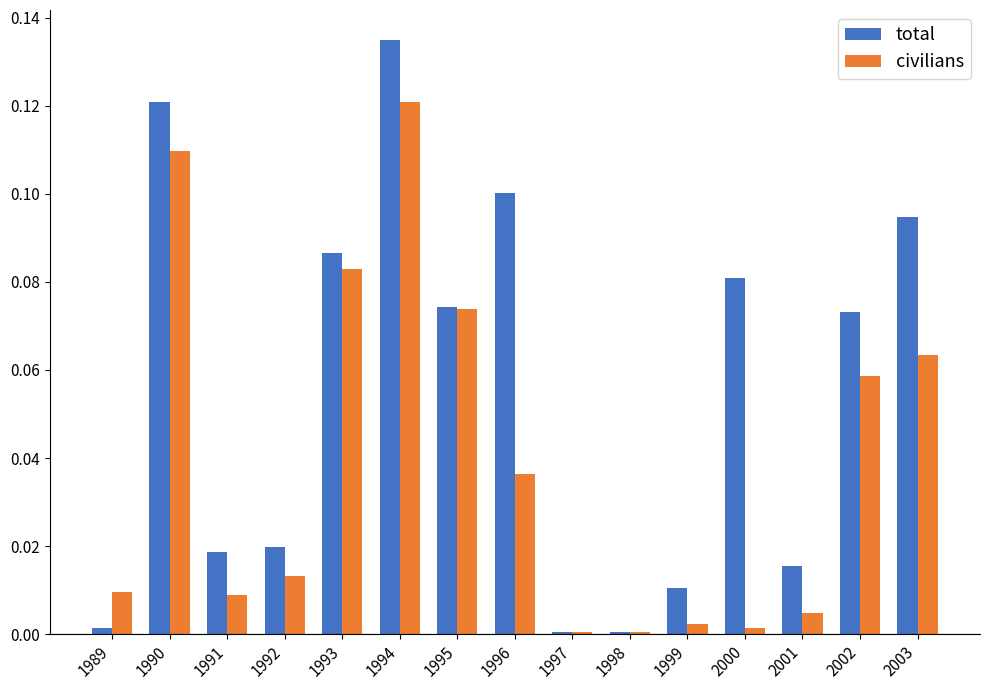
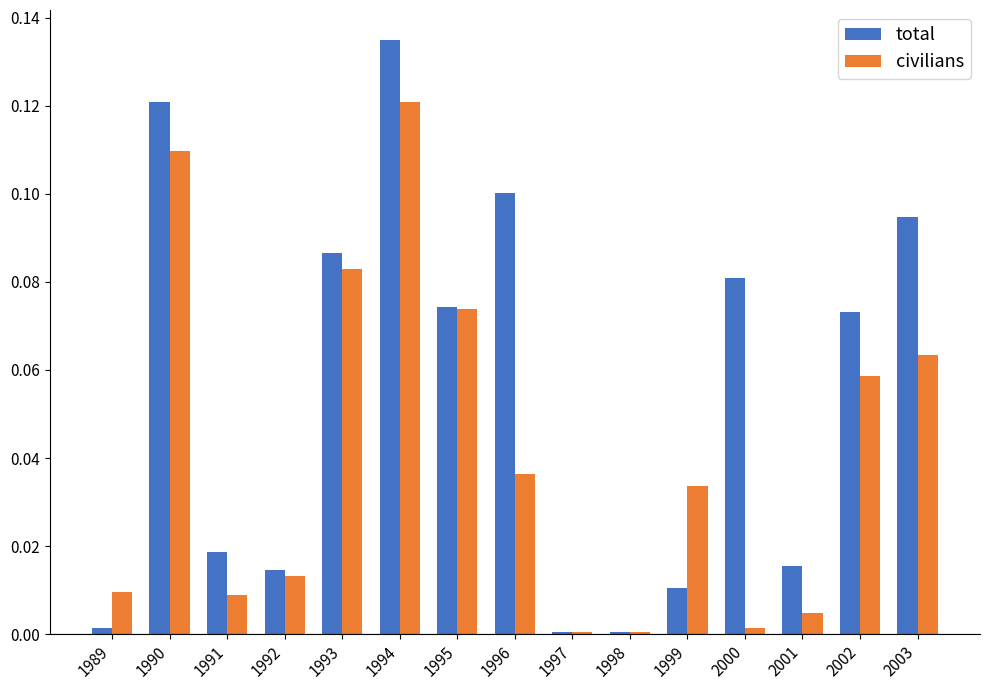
  {
    "total": {
      "1989": 0.001,
      "1990": 0.121,
      "1991": 0.019,
-     "1992": 0.020,
+     "1992": 0.015,
      "1993": 0.087,
      "1994": 0.135,
      "1995": 0.074,
      "1996": 0.100,
      "1999": 0.011,
      "2000": 0.081,
      "2001": 0.016,
      "2002": 0.073,
      "2003": 0.095
    },
    "civilians": {
      "1989": 0.010,
      "1990": 0.110,
      "1991": 0.009,
      "1992": 0.013,
      "1993": 0.083,
      "1994": 0.121,
      "1995": 0.074,
      "1996": 0.036,
-     "1999": 0.002,
+     "1999": 0.034,
      "2000": 0.001,
      "2001": 0.005,
      "2002": 0.059,
      "2003": 0.063
    }
  }
